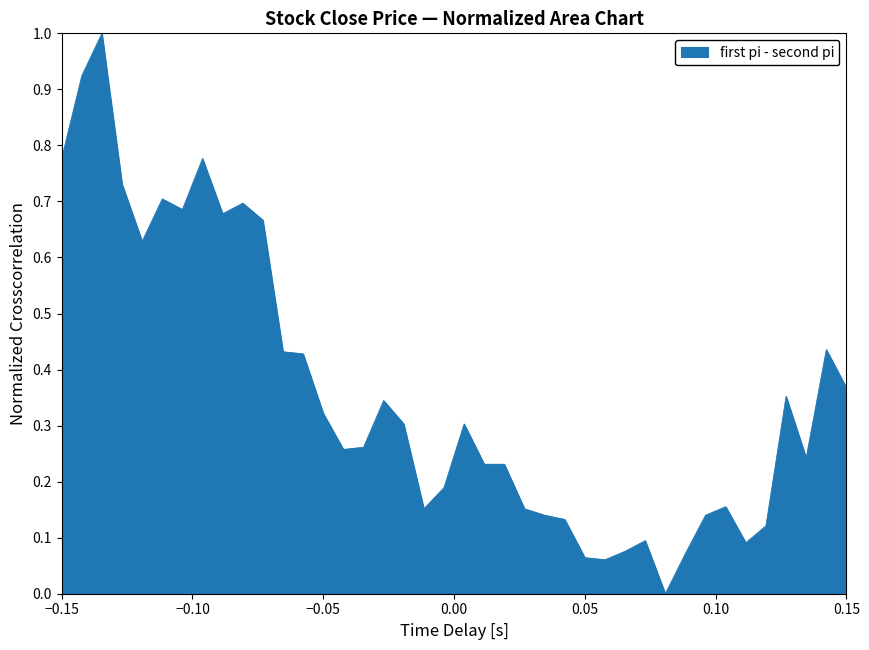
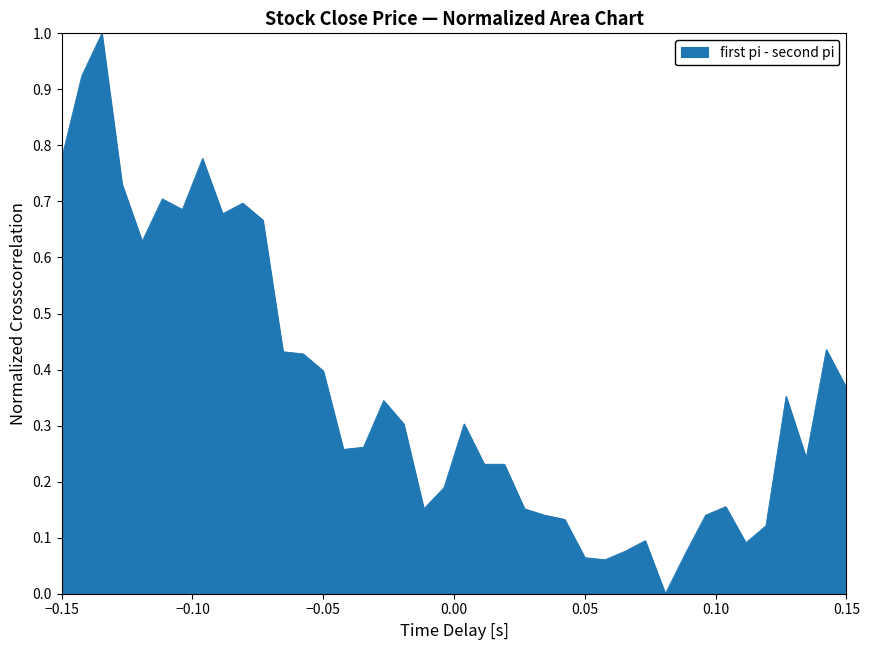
  {
    "−0.15": 0.78,
-   "−0.05": 0.32,
+   "−0.05": 0.40,
    "0.05": 0.06,
    "0.15": 0.37
  }
